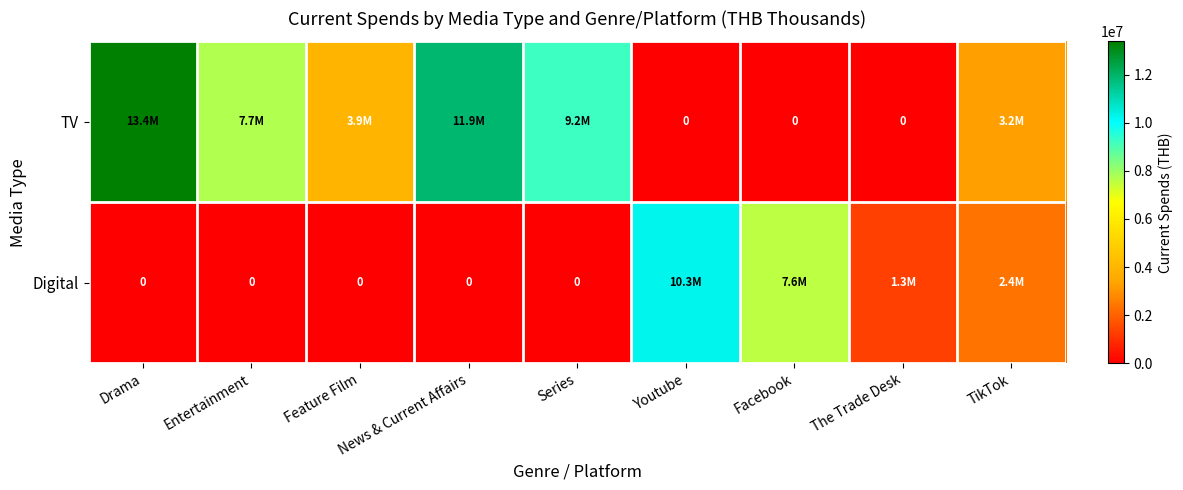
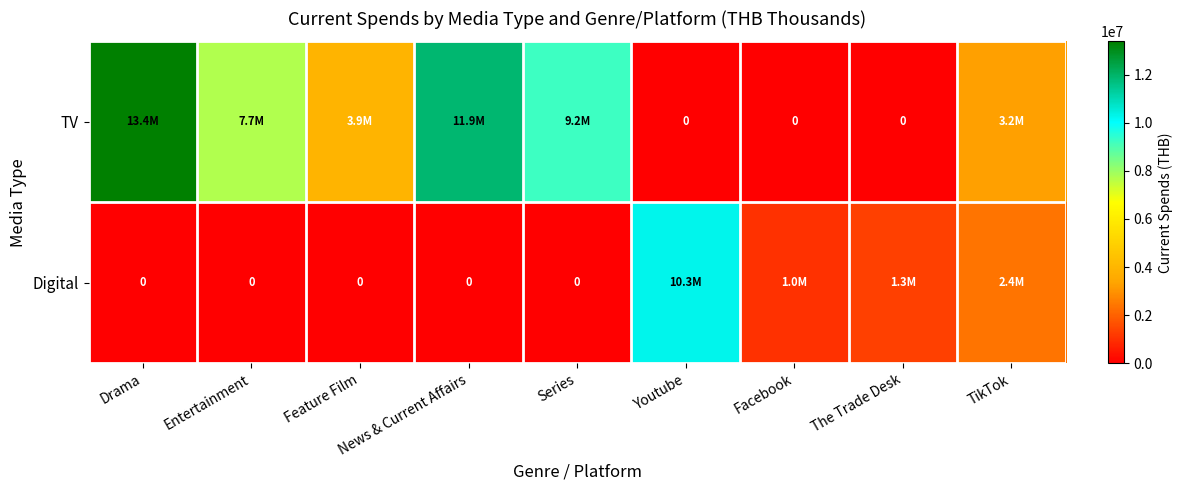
  {
    "TV": {
      "Drama": "13.4M",
      "Entertainment": "7.7M",
      "Feature Film": "3.9M",
      "News & Current Affairs": "11.9M",
      "Series": "9.2M",
      "Youtube": "0",
      "Facebook": "0",
      "The Trade Desk": "0",
      "TikTok": "3.2M"
    },
    "Digital": {
      "Drama": "0",
      "Entertainment": "0",
      "Feature Film": "0",
      "News & Current Affairs": "0",
      "Series": "0",
      "Youtube": "10.3M",
-     "Facebook": "7.6M",
+     "Facebook": "1.0M",
      "The Trade Desk": "1.3M",
      "TikTok": "2.4M"
    }
  }
